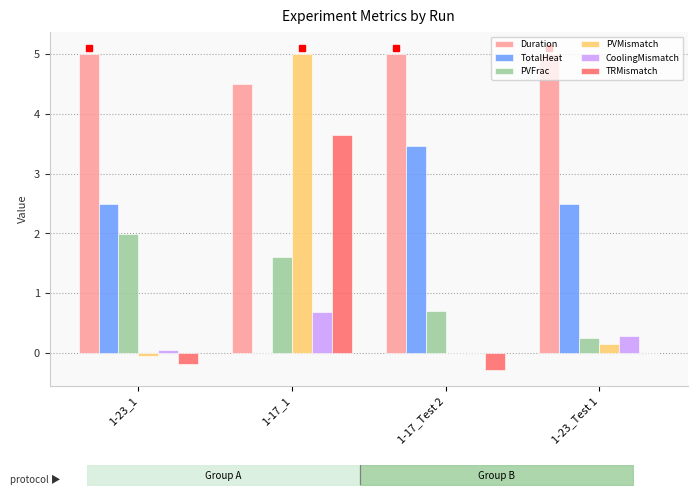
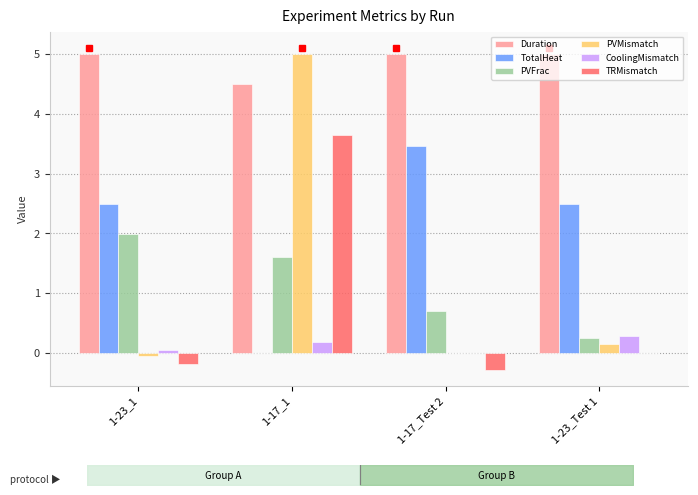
  {
    "Duration": {
      "1-23_1": 5.0,
      "1-17_1": 4.5,
      "1-17_Test 2": 5.0
    },
    "TotalHeat": {
      "1-23_1": 2.5,
      "1-17_Test 2": 3.5,
      "1-23_Test 1": 2.5
    },
    "PVFrac": {
      "1-23_1": 2.0,
      "1-17_1": 1.6,
      "1-17_Test 2": 0.7,
      "1-23_Test 1": 0.2
    },
    "PVMismatch": {
      "1-23_1": -0.1,
      "1-17_1": 5.0,
      "1-23_Test 1": 0.2
    },
    "CoolingMismatch": {
      "1-23_1": 0.1,
-     "1-17_1": 0.7,
+     "1-17_1": 0.2,
      "1-23_Test 1": 0.3
    },
    "TRMismatch": {
      "1-23_1": -0.2,
      "1-17_1": 3.6,
      "1-17_Test 2": -0.3
    }
  }
